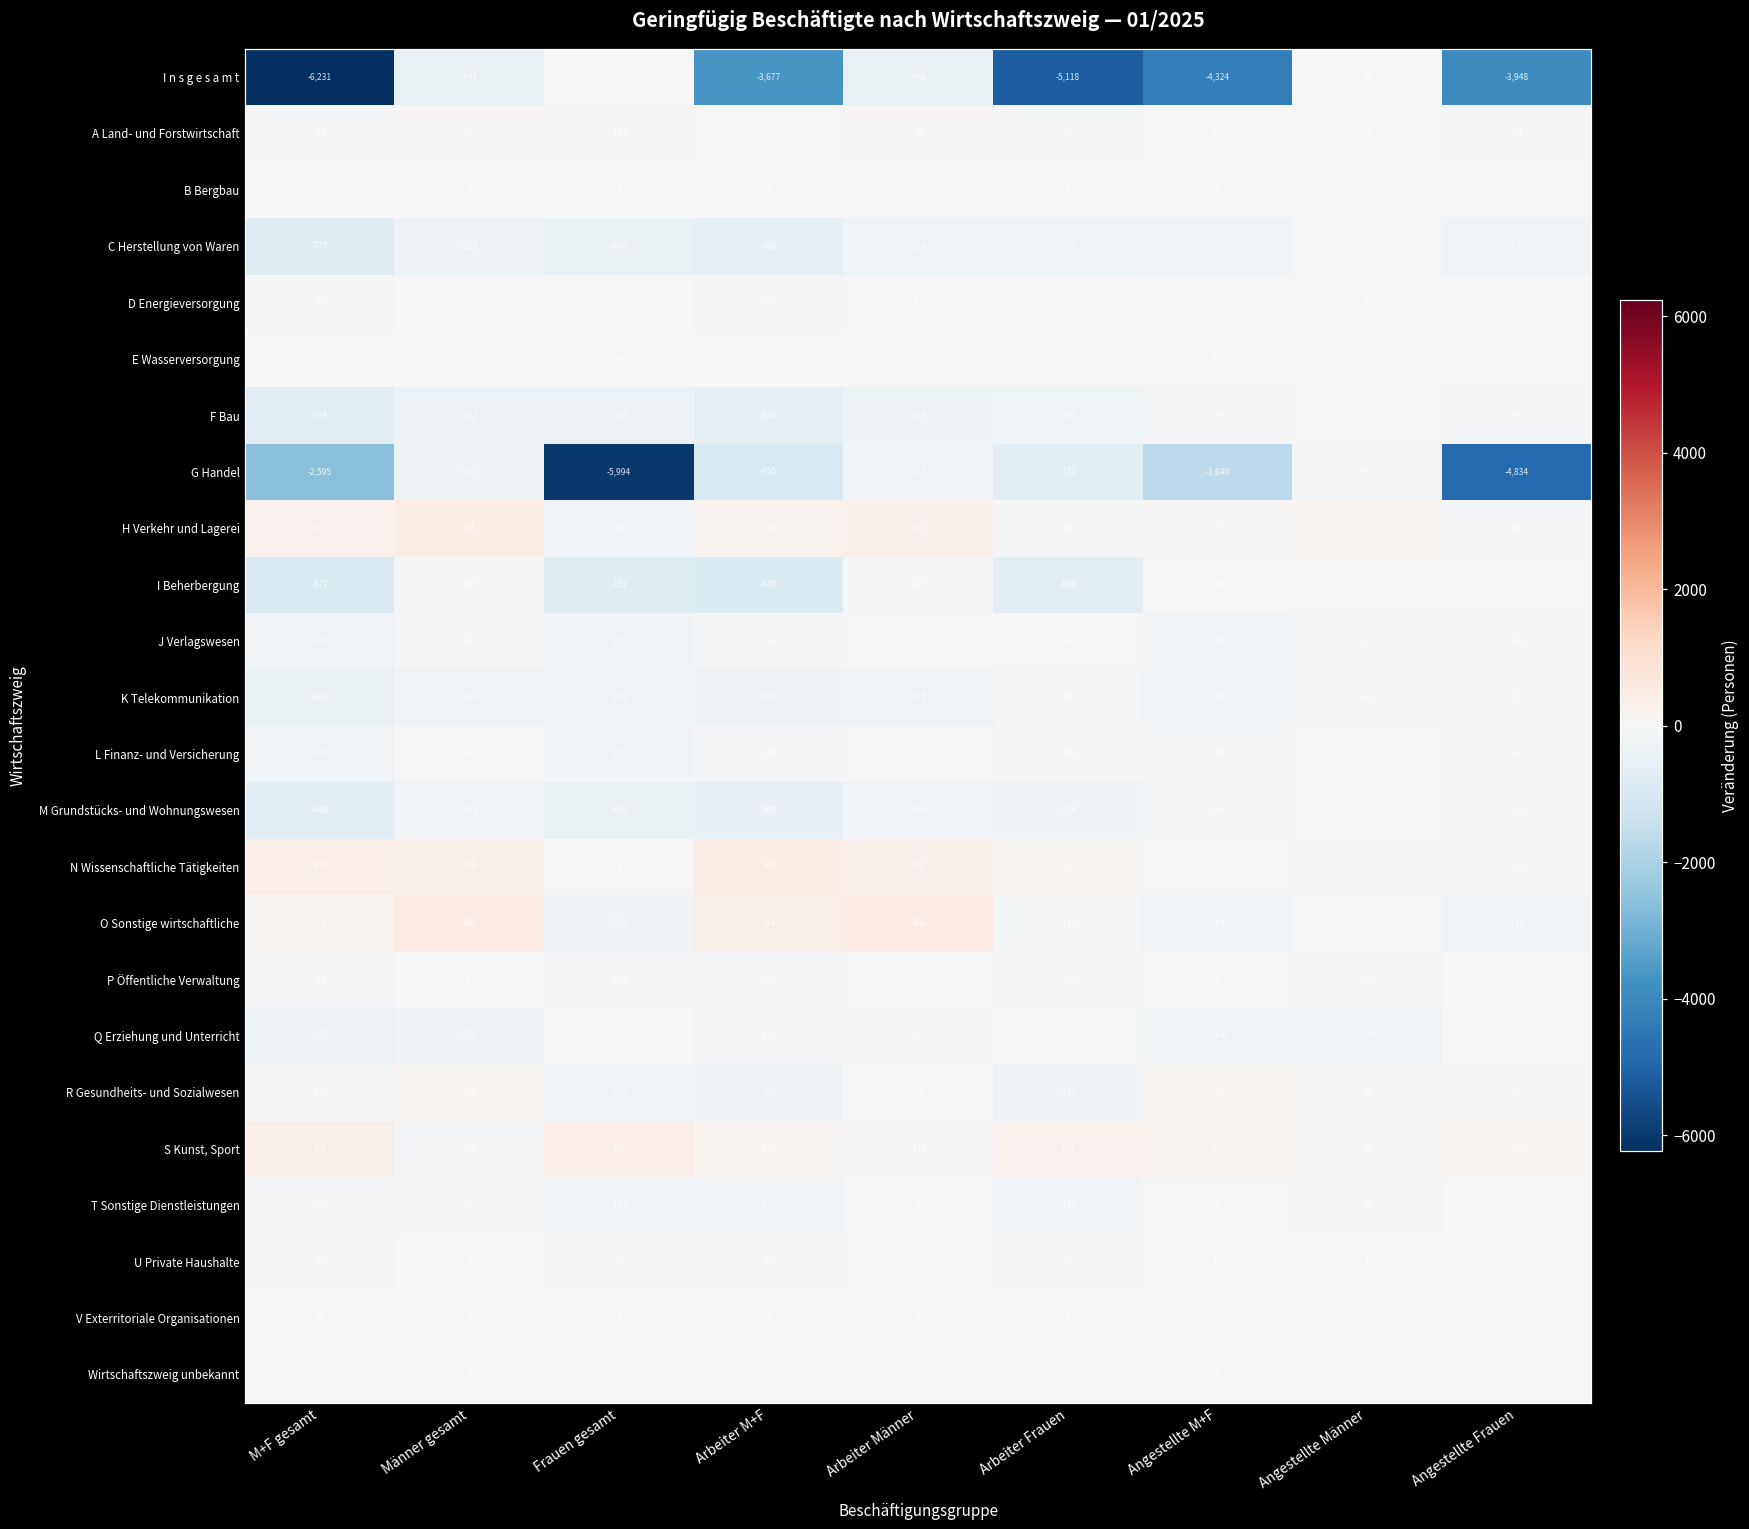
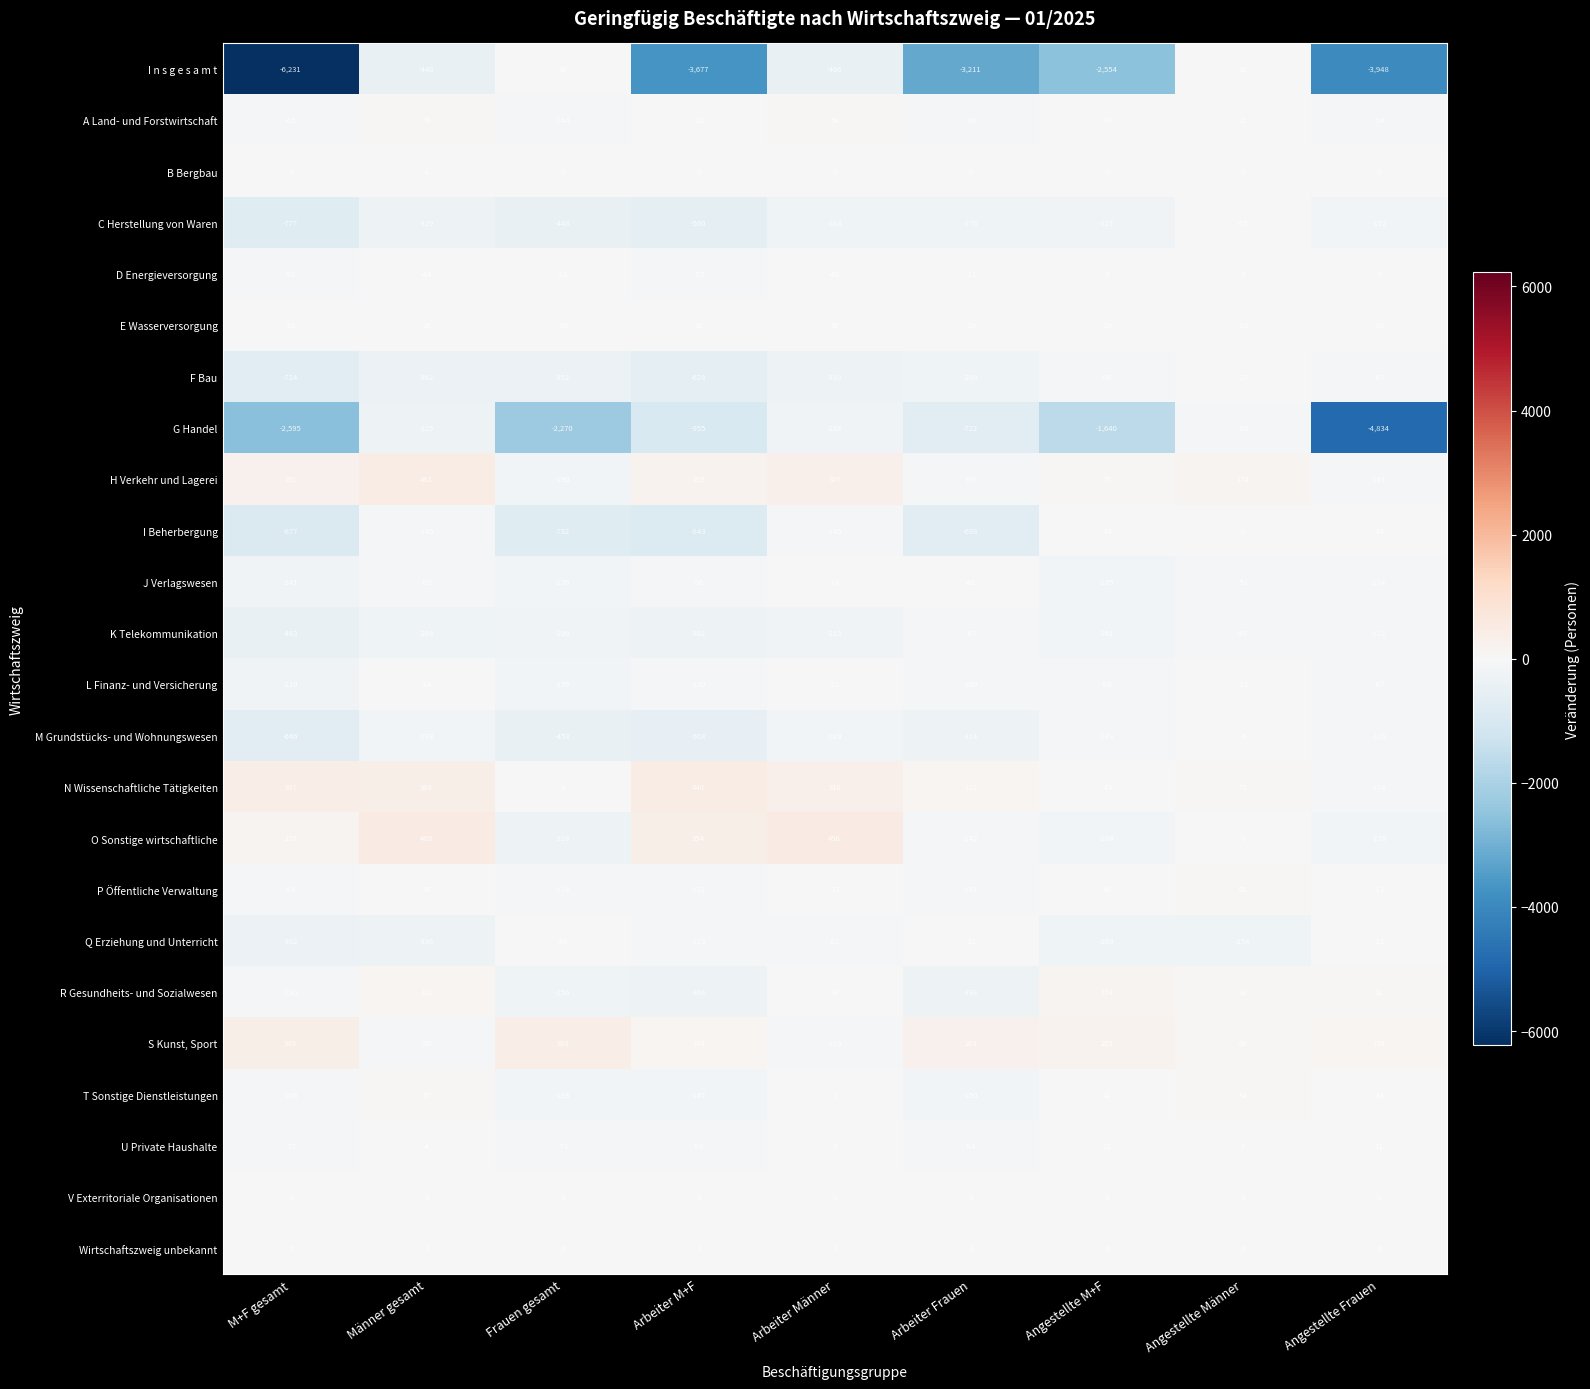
  {
    "I n s g e s a m t": {
      "M+F gesamt": "-6,231",
      "Arbeiter M+F": "-3,677",
-     "Arbeiter Frauen": "-5,118",
-     "Angestellte M+F": "-4,324",
+     "Arbeiter Frauen": "-3,211",
+     "Angestellte M+F": "-2,554",
      "Angestellte Frauen": "-3,948"
    },
    "G Handel": {
      "M+F gesamt": "-2,595",
-     "Frauen gesamt": "-5,994",
+     "Frauen gesamt": "-2,270",
      "Angestellte M+F": "-1,640",
      "Angestellte Frauen": "-4,834"
    }
  }
